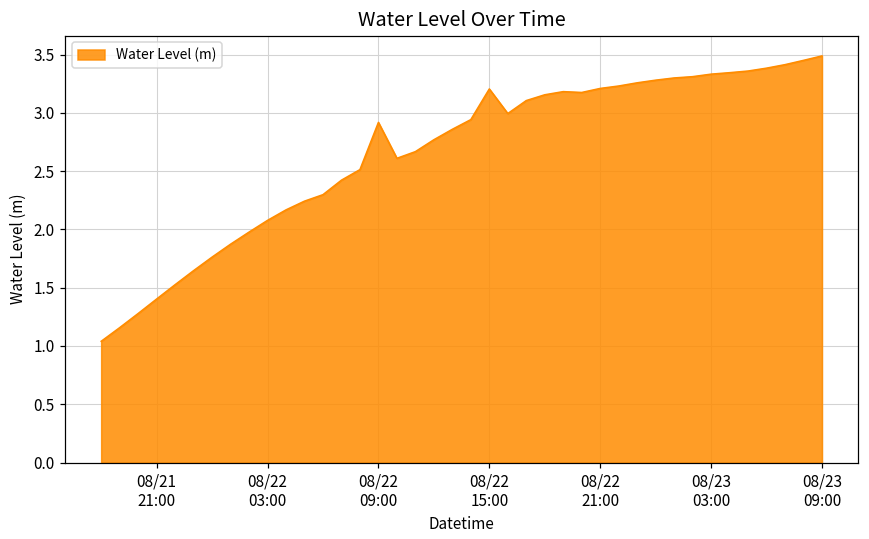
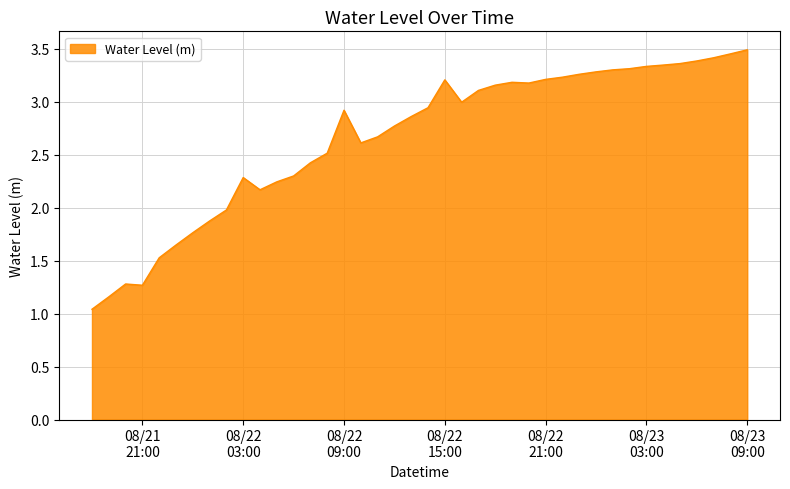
  {
-   "08/21 21:00": 1.40,
-   "08/22 03:00": 2.08,
+   "08/21 21:00": 1.27,
+   "08/22 03:00": 2.28,
    "08/22 09:00": 2.92,
    "08/22 15:00": 3.21,
    "08/22 21:00": 3.21,
    "08/23 03:00": 3.33,
    "08/23 09:00": 3.49
  }
